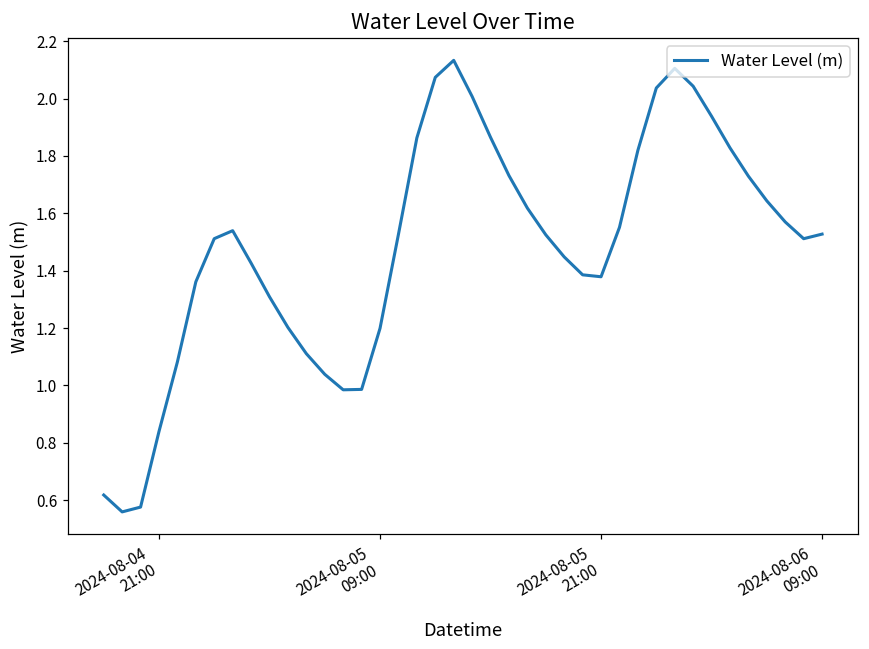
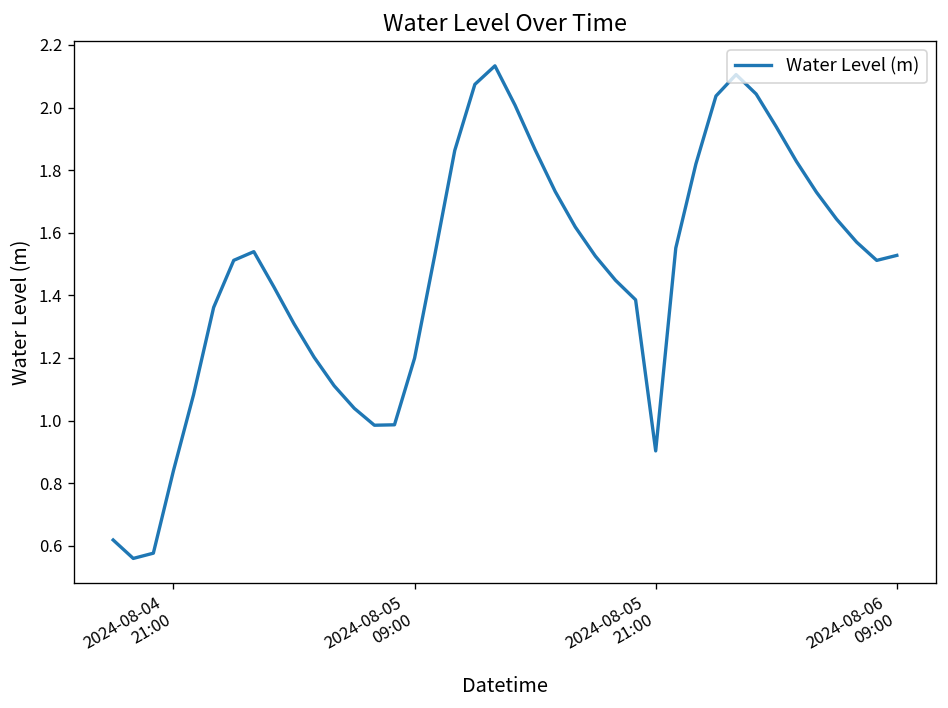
  {
    "2024-08-04 21:00": 0.84,
    "2024-08-05 09:00": 1.20,
-   "2024-08-05 21:00": 1.38,
+   "2024-08-05 21:00": 0.90,
    "2024-08-06 09:00": 1.53
  }
